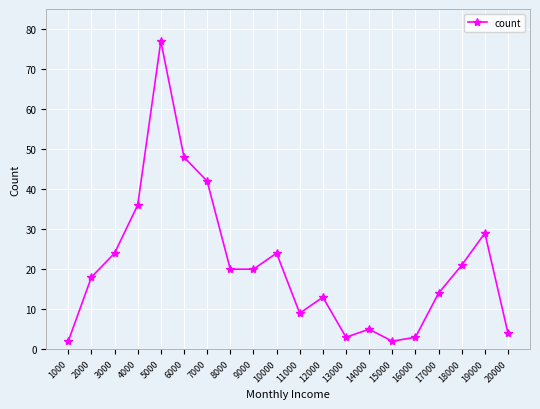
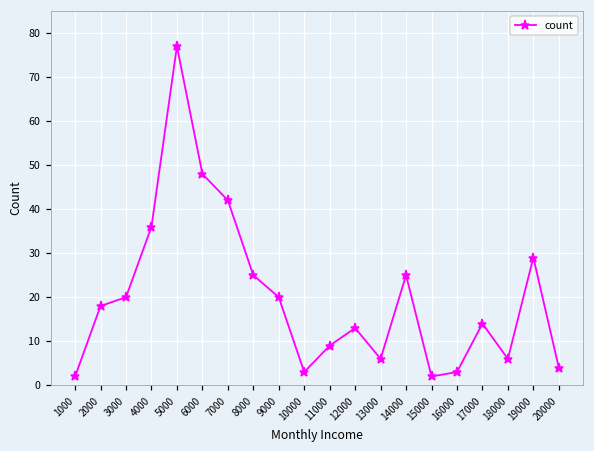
  {
    "1000": 2,
    "2000": 18,
-   "3000": 24,
+   "3000": 20,
    "4000": 36,
    "5000": 77,
    "6000": 48,
    "7000": 42,
-   "8000": 20,
+   "8000": 25,
    "9000": 20,
-   "10000": 24,
+   "10000": 3,
    "11000": 9,
    "12000": 13,
-   "13000": 3,
-   "14000": 5,
+   "13000": 6,
+   "14000": 25,
    "15000": 2,
    "16000": 3,
    "17000": 14,
-   "18000": 21,
+   "18000": 6,
    "19000": 29,
    "20000": 4
  }
